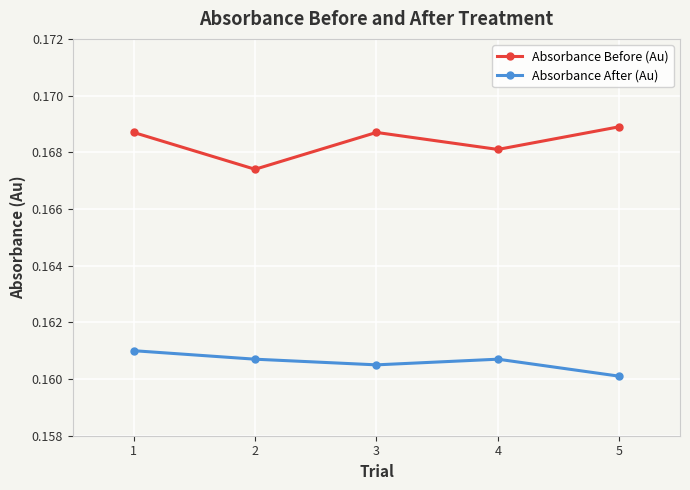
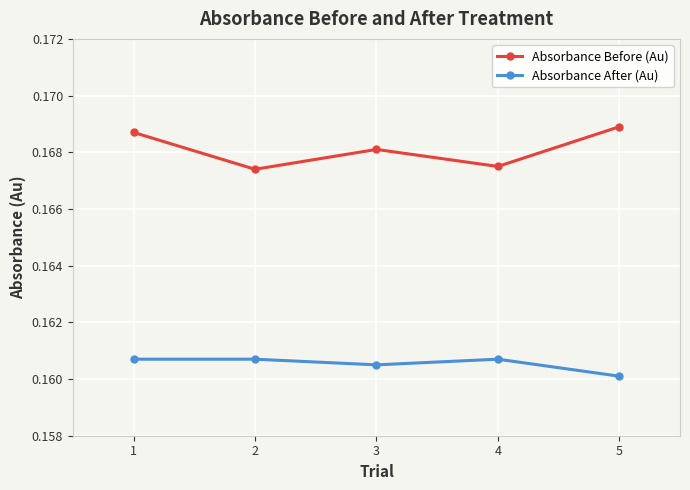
  {
    "Absorbance Before (Au)": {
      "1": 0.1687,
      "2": 0.1674,
-     "3": 0.1687,
-     "4": 0.1681,
+     "3": 0.1681,
+     "4": 0.1675,
      "5": 0.1689
    },
    "Absorbance After (Au)": {
-     "1": 0.1610,
+     "1": 0.1607,
      "2": 0.1607,
      "3": 0.1605,
      "4": 0.1607,
      "5": 0.1601
    }
  }
